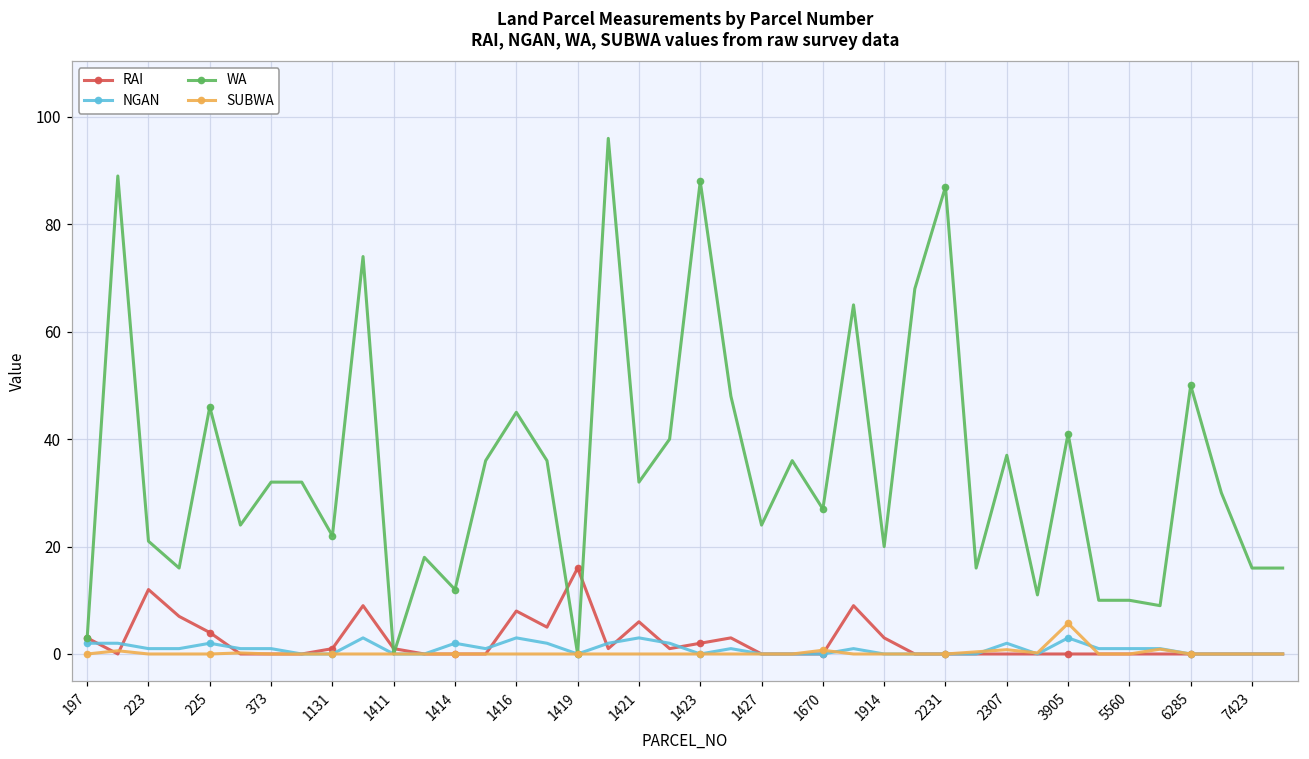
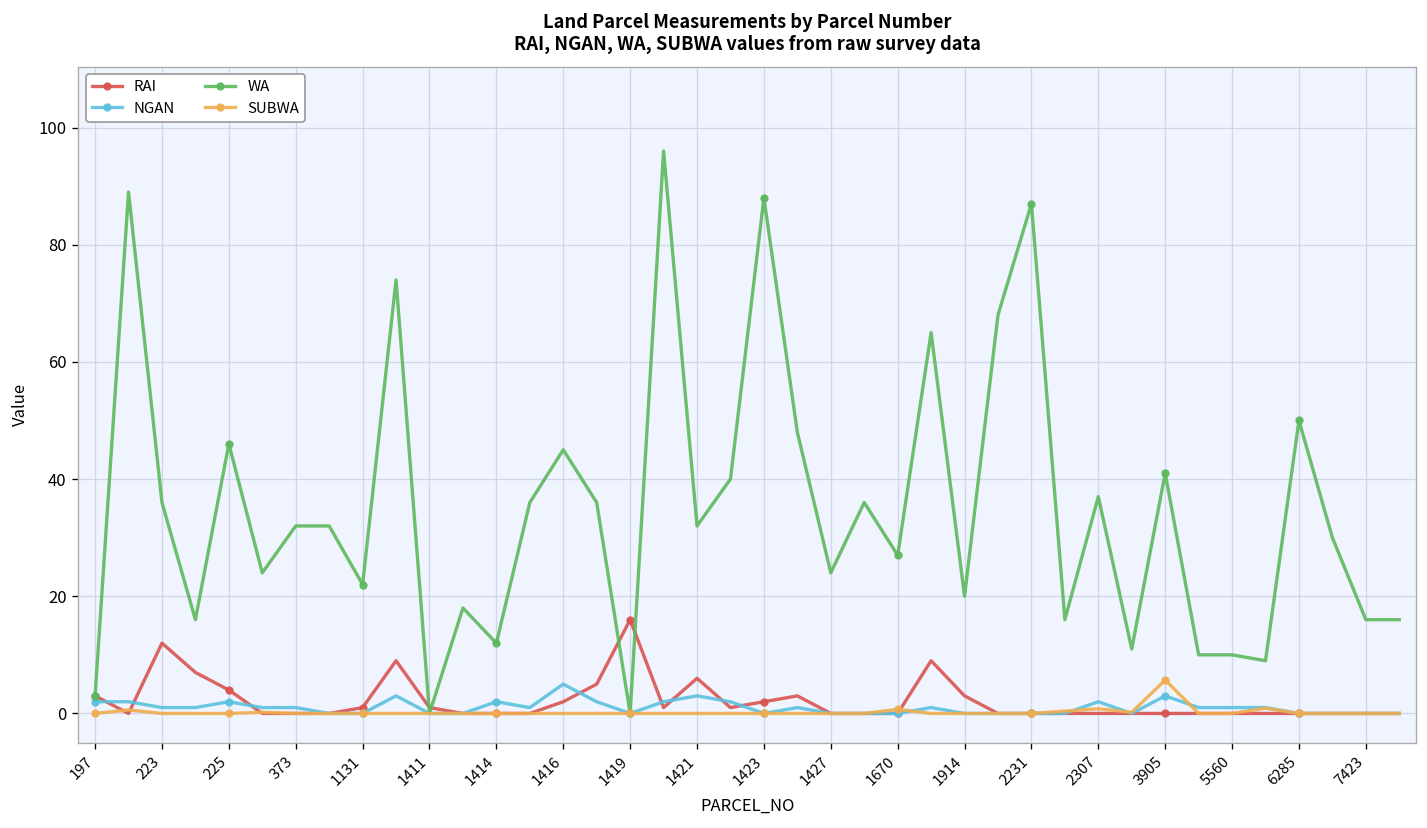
  {
    "RAI": {
      "223": 12,
      "225": 4,
      "1131": 1,
      "1411": 1,
-     "1416": 8,
+     "1416": 2,
      "1419": 16,
      "1421": 6,
      "1423": 2,
      "1914": 3,
      "2307": 0,
      "3905": 0
    },
    "NGAN": {
      "197": 2,
      "223": 1,
      "225": 2,
      "373": 1,
      "1414": 2,
-     "1416": 3,
+     "1416": 5,
      "1421": 3,
      "2307": 2,
      "3905": 3,
      "5560": 1
    },
    "WA": {
-     "223": 21,
+     "223": 36,
      "225": 46,
      "373": 32,
      "1131": 22,
      "1414": 12,
      "1416": 45,
      "1421": 32,
      "1423": 88,
      "1427": 24,
      "1670": 27,
      "1914": 20,
      "2231": 87,
      "2307": 37,
      "3905": 41,
      "5560": 10,
      "6285": 50,
      "7423": 16
    },
    "SUBWA": {
      "197": 0,
      "223": 0,
      "225": 0,
      "1416": 0,
      "1421": 0,
      "1670": 1,
      "2307": 1,
      "3905": 6
    }
  }
